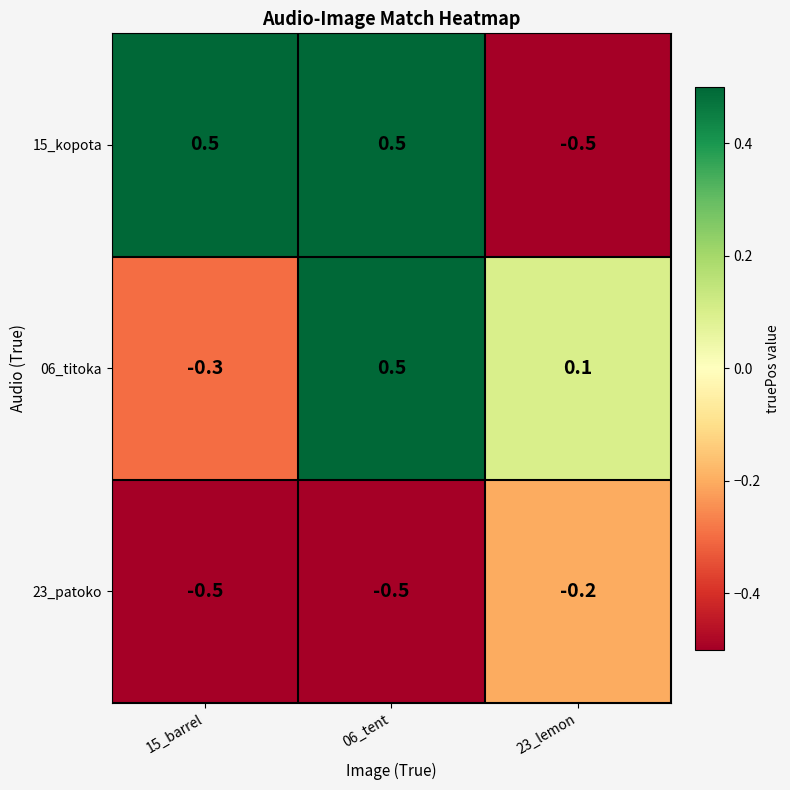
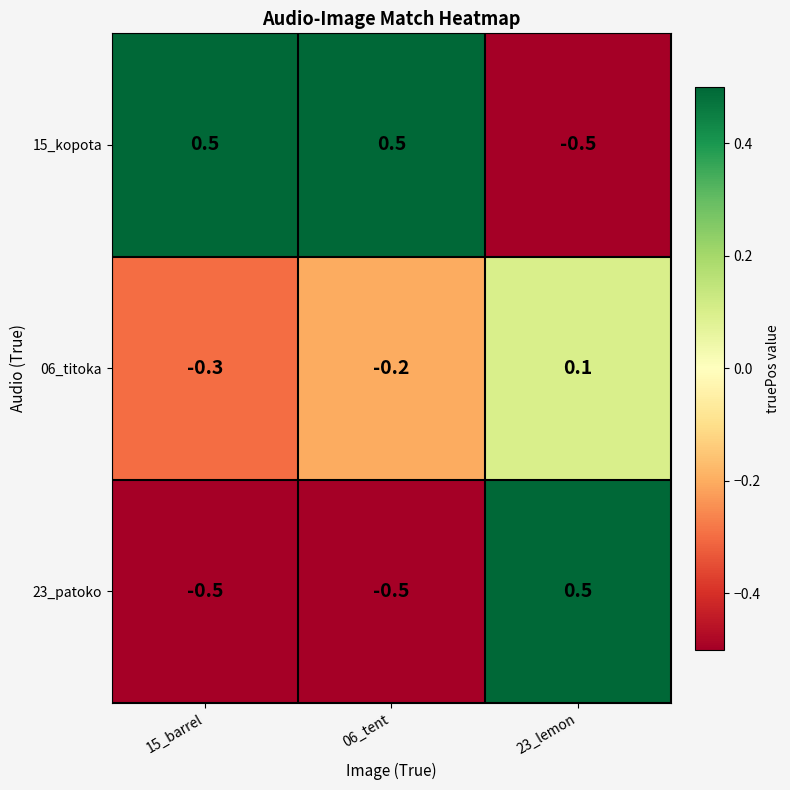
  {
    "15_kopota": {
      "15_barrel": 0.5,
      "06_tent": 0.5,
      "23_lemon": -0.5
    },
    "06_titoka": {
      "15_barrel": -0.3,
-     "06_tent": 0.5,
+     "06_tent": -0.2,
      "23_lemon": 0.1
    },
    "23_patoko": {
      "15_barrel": -0.5,
      "06_tent": -0.5,
-     "23_lemon": -0.2
+     "23_lemon": 0.5
    }
  }
